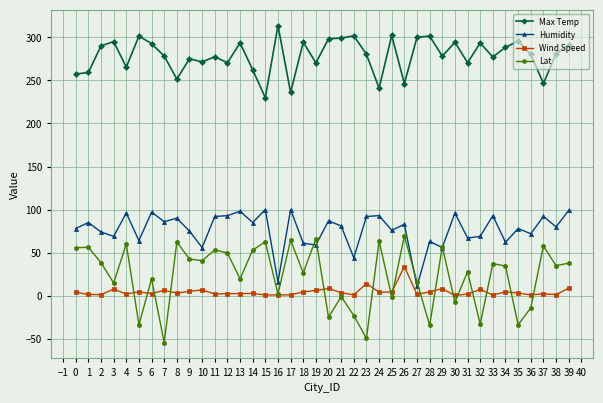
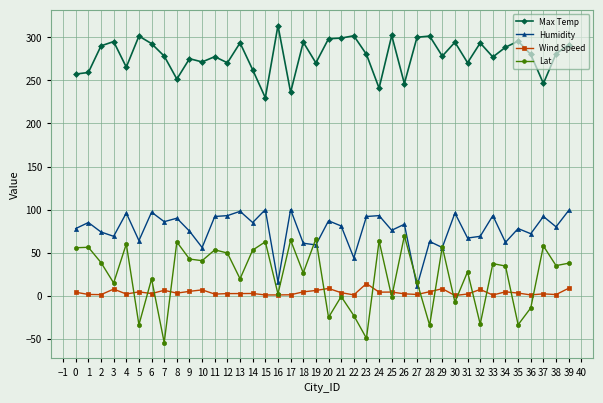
  {
    "Max Temp": {
      "0": 260,
      "1": 260,
      "2": 290,
      "3": 290,
      "4": 270,
      "5": 300,
      "6": 290,
      "7": 280,
      "8": 250,
      "9": 280,
      "10": 270,
      "11": 280,
      "12": 270,
      "13": 290,
      "14": 260,
      "15": 230,
      "16": 310,
      "17": 240,
      "18": 290,
      "19": 270,
      "20": 300,
      "21": 300,
      "22": 300,
      "23": 280,
      "24": 240,
      "25": 300,
      "26": 250,
      "27": 300,
      "28": 300,
      "29": 280,
      "30": 290,
      "31": 270,
      "32": 290,
      "33": 280,
      "34": 290,
      "37": 250
    },
    "Humidity": {
      "0": 80,
      "1": 90,
      "2": 70,
      "3": 70,
      "4": 100,
      "5": 60,
      "6": 100,
      "7": 90,
      "8": 90,
      "9": 80,
      "10": 60,
      "11": 90,
      "12": 90,
      "13": 100,
      "14": 90,
      "15": 100,
      "16": 20,
      "17": 100,
      "18": 60,
      "19": 60,
      "20": 90,
      "21": 80,
      "22": 40,
      "23": 90,
      "24": 90,
      "25": 80,
      "26": 80,
      "27": 10,
      "28": 60,
      "30": 100,
      "31": 70,
      "32": 70,
      "33": 90,
      "34": 60,
      "35": 80,
      "36": 70,
      "37": 90,
      "38": 80,
      "39": 100
    },
    "Wind Speed": {
      "0": 0,
      "1": 0,
      "2": 0,
      "3": 10,
      "4": 0,
      "5": 0,
      "6": 0,
      "7": 10,
      "8": 0,
      "9": 10,
      "10": 10,
      "11": 0,
      "12": 0,
      "13": 0,
      "14": 0,
      "15": 0,
      "17": 0,
      "18": 0,
      "19": 10,
      "20": 10,
      "21": 0,
      "22": 0,
      "23": 10,
      "24": 0,
      "25": 0,
-     "26": 30,
+     "26": 0,
      "27": 0,
      "28": 0,
      "29": 10,
      "30": 0,
      "31": 0,
      "32": 10,
      "33": 0,
      "34": 0,
      "35": 0,
      "36": 0,
      "37": 0,
      "38": 0,
      "39": 10
    },
    "Lat": {
      "0": 60,
      "1": 60,
      "2": 40,
      "3": 10,
      "4": 60,
      "5": -30,
      "6": 20,
      "7": -50,
      "8": 60,
      "9": 40,
      "10": 40,
      "11": 50,
      "12": 50,
      "13": 20,
      "14": 50,
      "15": 60,
      "17": 60,
      "18": 30,
      "19": 70,
      "20": -30,
      "21": 0,
      "22": -20,
      "23": -50,
      "24": 60,
      "25": 0,
      "26": 70,
      "27": 20,
      "28": -30,
      "30": -10,
      "31": 30,
      "32": -30,
      "33": 40,
      "34": 30,
      "35": -30,
      "36": -10,
      "37": 60,
      "38": 30,
      "39": 40
    }
  }
